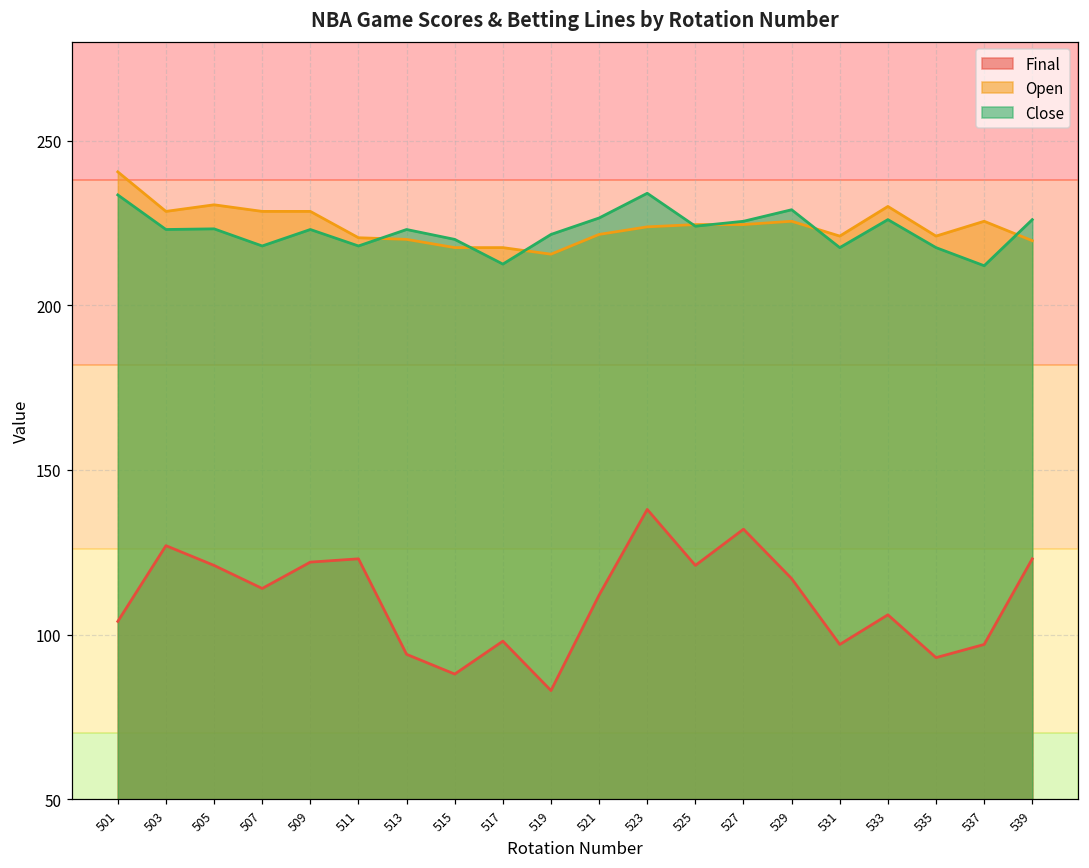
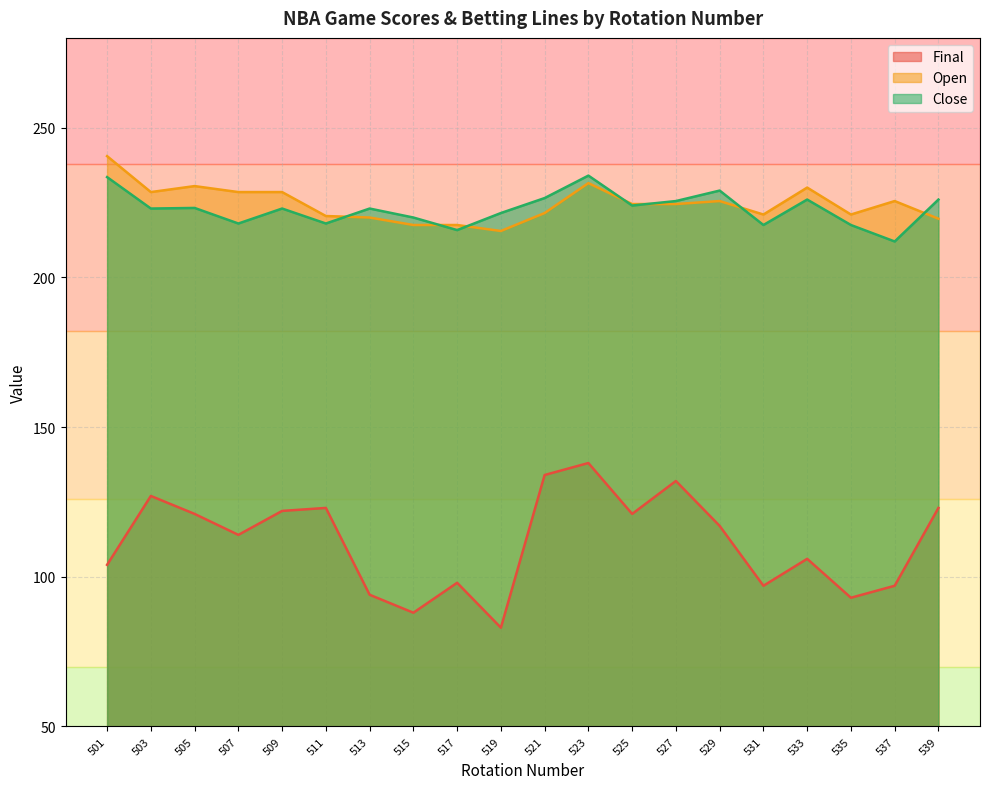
  {
    "Final": {
      "501": 104,
      "503": 127,
      "505": 121,
      "507": 114,
      "509": 122,
      "511": 123,
      "513": 94,
      "515": 88,
      "517": 98,
      "519": 83,
-     "521": 112,
+     "521": 134,
      "523": 138,
      "525": 121,
      "527": 132,
      "529": 117,
      "531": 97,
      "533": 106,
      "535": 93,
      "537": 97,
      "539": 123
    },
    "Open": {
      "501": 241,
      "503": 229,
      "505": 231,
      "507": 229,
      "509": 229,
      "511": 221,
      "513": 220,
      "515": 218,
      "517": 218,
      "519": 216,
      "521": 222,
-     "523": 224,
+     "523": 232,
      "527": 225,
      "529": 226,
      "531": 221,
      "533": 230,
      "535": 221,
      "537": 226,
      "539": 220
    },
    "Close": {
      "501": 234,
      "503": 223,
      "505": 223,
      "507": 218,
      "509": 223,
      "511": 218,
      "513": 223,
      "515": 220,
-     "517": 213,
+     "517": 216,
      "519": 222,
      "521": 227,
      "523": 234,
      "527": 226,
      "529": 229,
      "531": 218,
      "533": 226,
      "535": 218,
      "537": 212,
      "539": 226
    }
  }
